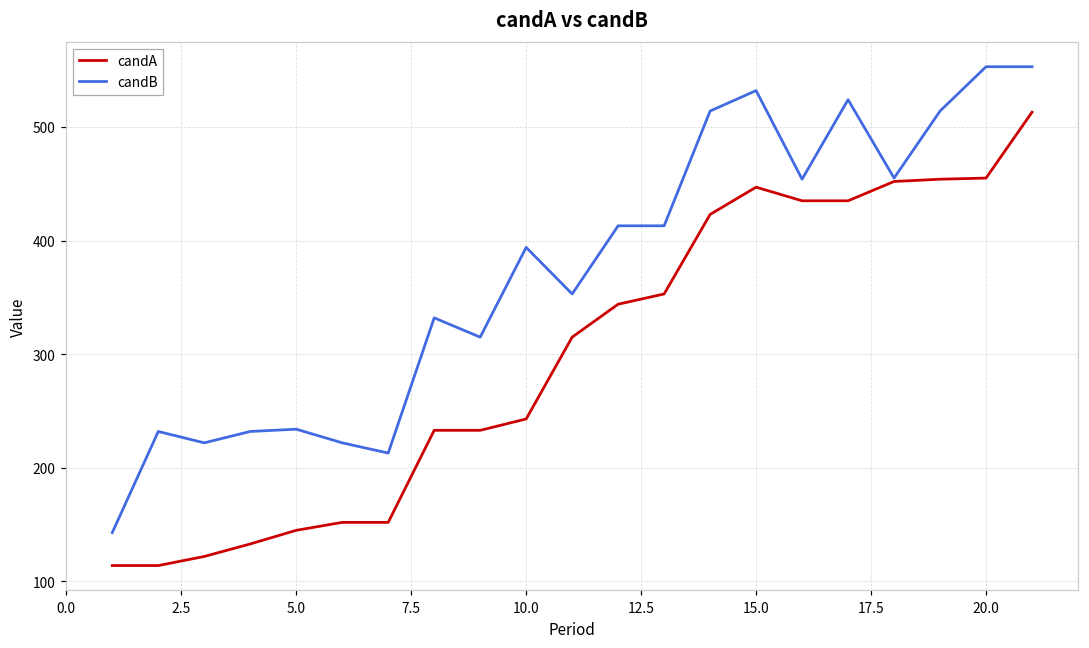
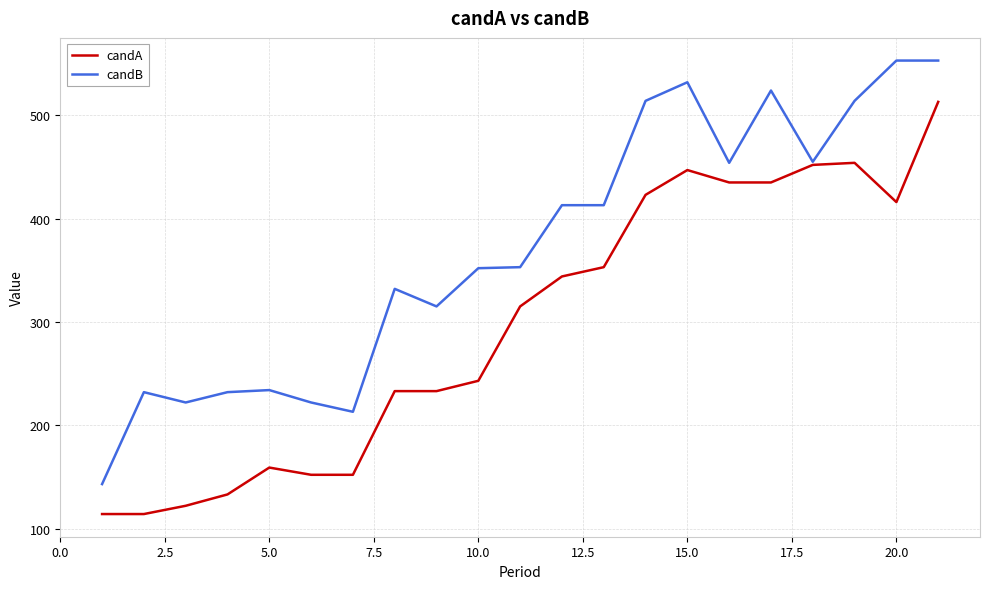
  {
    "candA": {
-     "5.0": 145,
+     "5.0": 159,
      "10.0": 243,
      "15.0": 447,
-     "20.0": 455
+     "20.0": 416
    },
    "candB": {
      "5.0": 234,
-     "10.0": 394,
+     "10.0": 352,
      "15.0": 532,
      "20.0": 553
    }
  }
